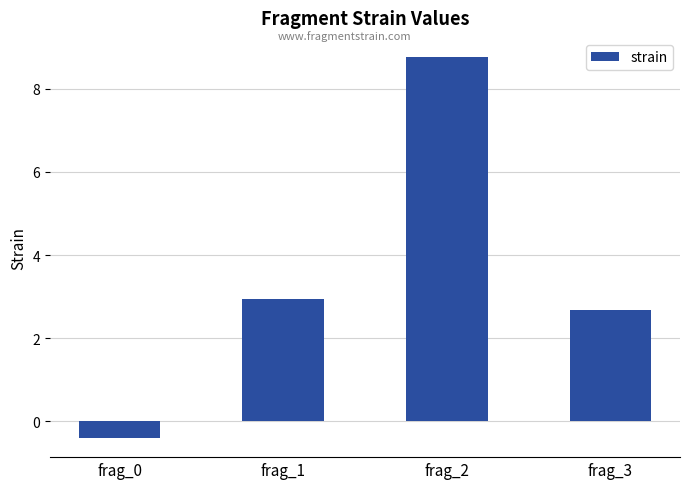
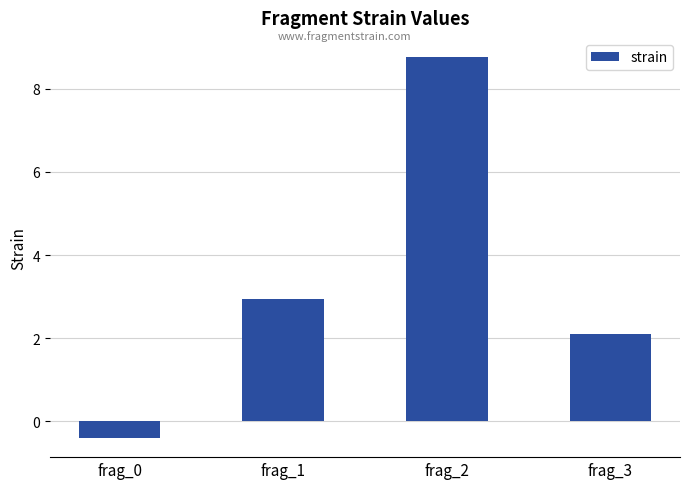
  {
    "frag_0": -0.4,
    "frag_1": 2.9,
    "frag_2": 8.8,
-   "frag_3": 2.7
+   "frag_3": 2.1
  }
